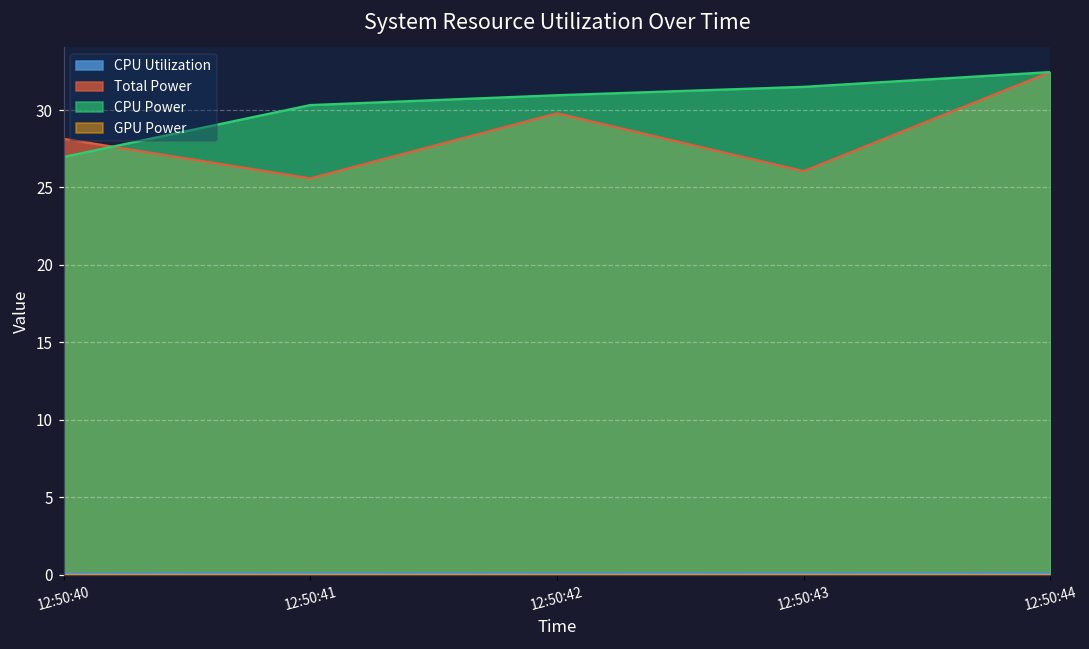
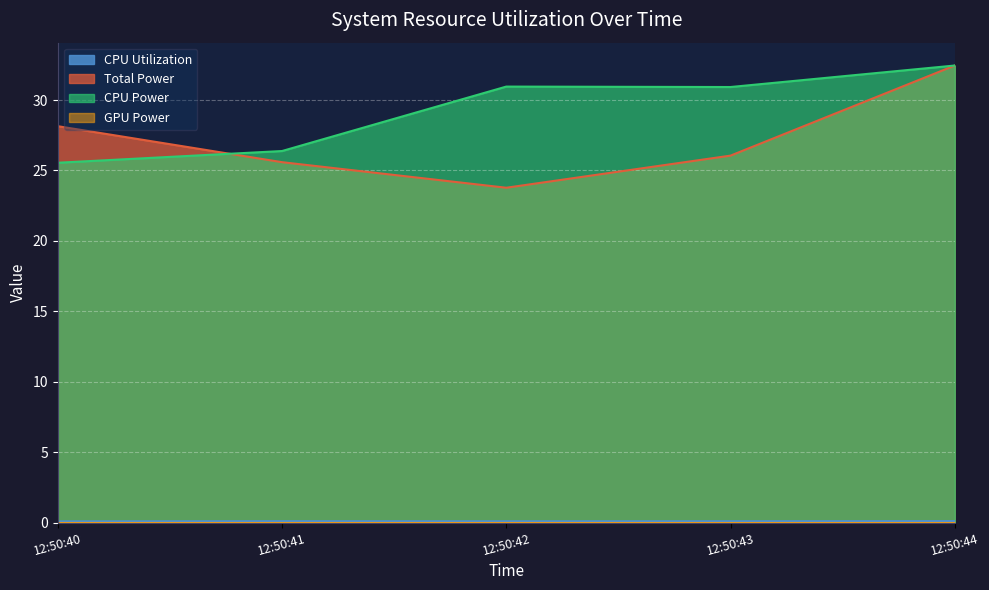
  {
    "Total Power": {
      "12:50:40": 28.1,
      "12:50:41": 25.6,
-     "12:50:42": 29.8,
+     "12:50:42": 23.8,
      "12:50:43": 26.1
    },
    "CPU Power": {
-     "12:50:40": 27.0,
-     "12:50:41": 30.3,
+     "12:50:40": 25.5,
+     "12:50:41": 26.4,
      "12:50:42": 31.0,
-     "12:50:43": 31.5
+     "12:50:43": 30.9
    }
  }
